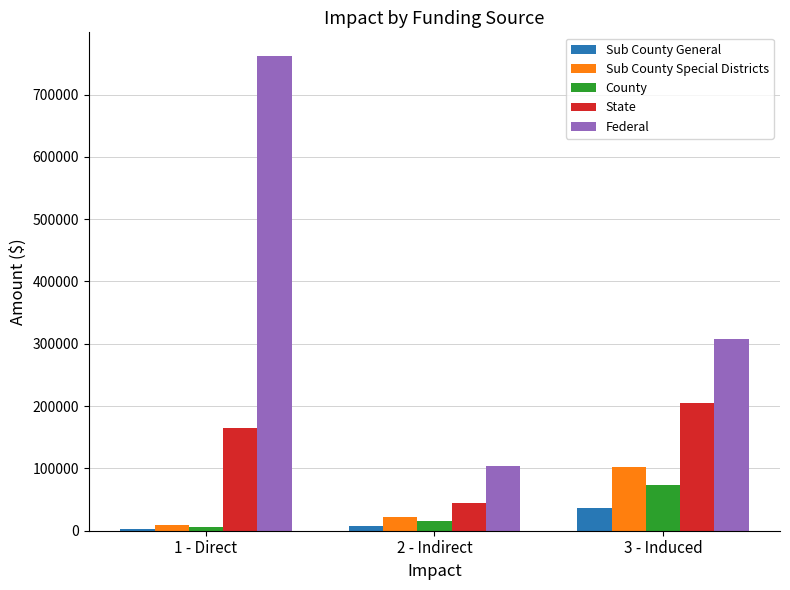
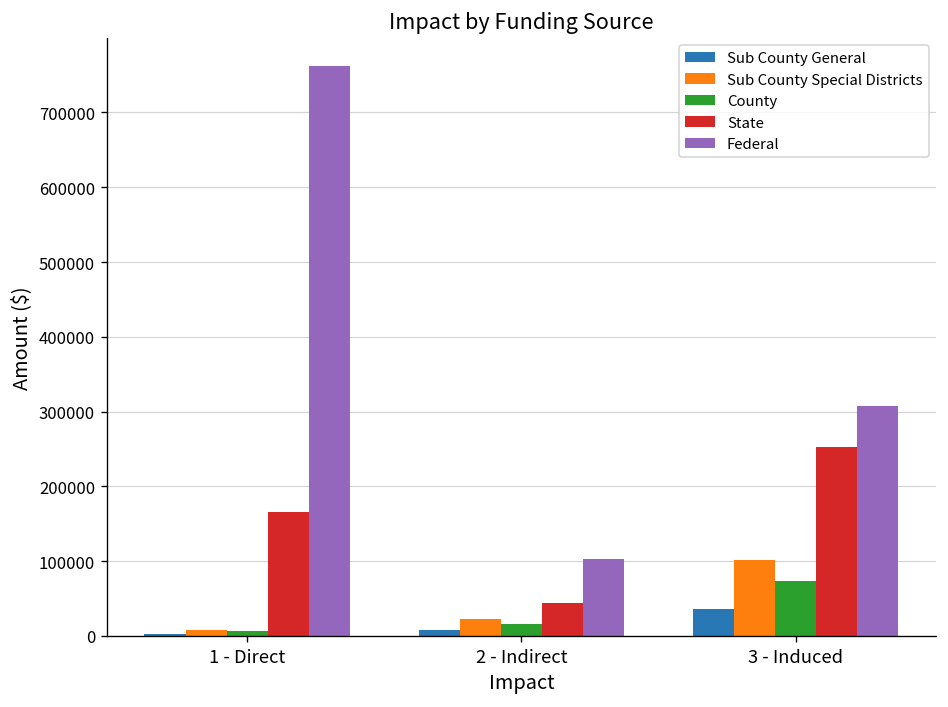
  {
    "Sub County General": {
      "2 - Indirect": 10000,
      "3 - Induced": 40000
    },
    "Sub County Special Districts": {
      "1 - Direct": 10000,
      "2 - Indirect": 20000,
      "3 - Induced": 100000
    },
    "County": {
      "1 - Direct": 10000,
      "2 - Indirect": 20000,
      "3 - Induced": 70000
    },
    "State": {
      "1 - Direct": 170000,
      "2 - Indirect": 40000,
-     "3 - Induced": 210000
+     "3 - Induced": 250000
    },
    "Federal": {
      "1 - Direct": 760000,
      "2 - Indirect": 100000,
      "3 - Induced": 310000
    }
  }
